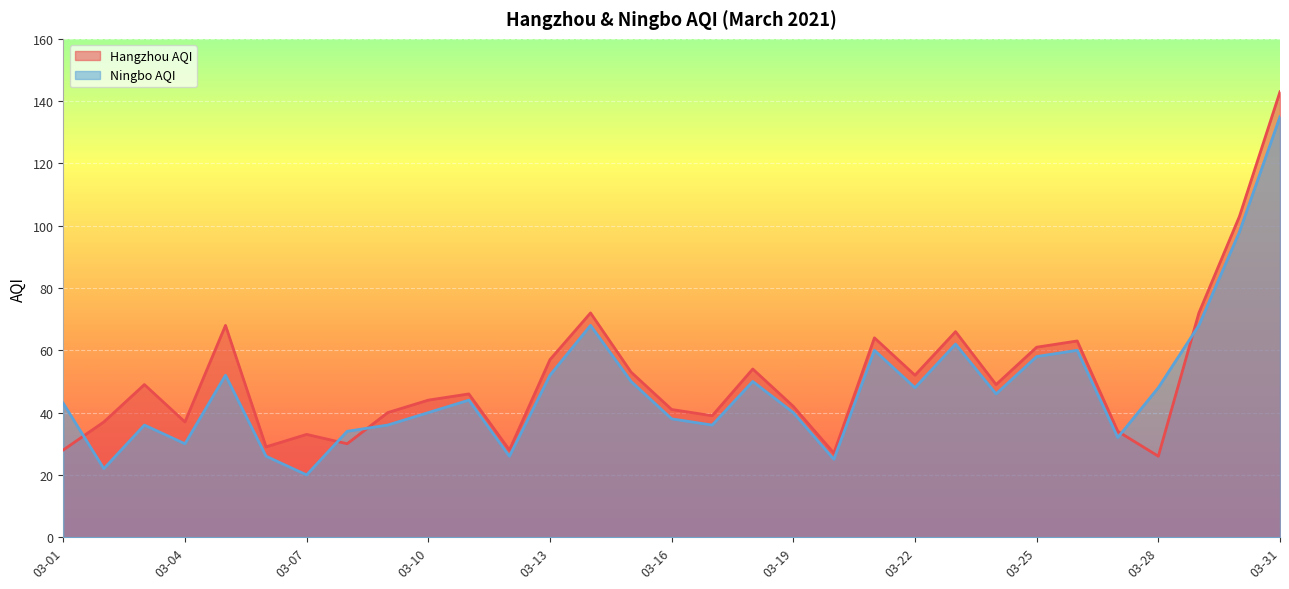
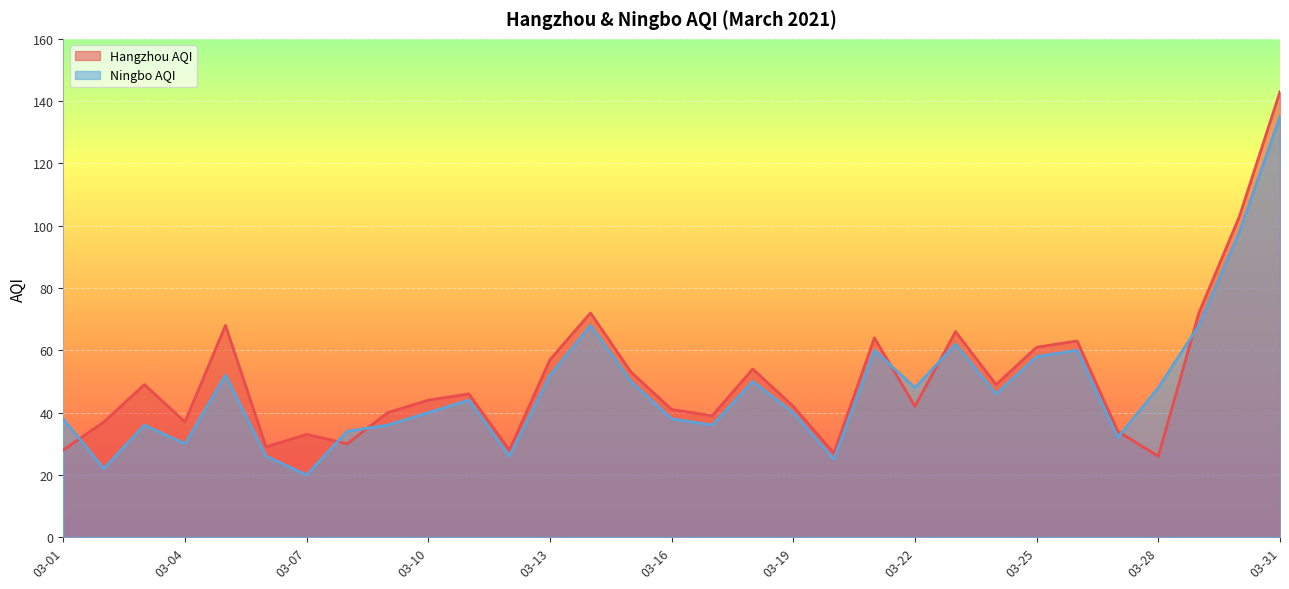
  {
    "Hangzhou AQI": {
      "03-01": 28,
      "03-04": 37,
      "03-07": 33,
      "03-10": 44,
      "03-13": 57,
      "03-16": 41,
      "03-19": 42,
-     "03-22": 52,
+     "03-22": 42,
      "03-25": 61,
      "03-28": 26,
      "03-31": 143
    },
    "Ningbo AQI": {
-     "03-01": 43,
+     "03-01": 38,
      "03-04": 30,
      "03-07": 20,
      "03-10": 40,
      "03-13": 52,
      "03-16": 38,
      "03-19": 40,
      "03-22": 48,
      "03-25": 58,
      "03-28": 48,
      "03-31": 135
    }
  }
